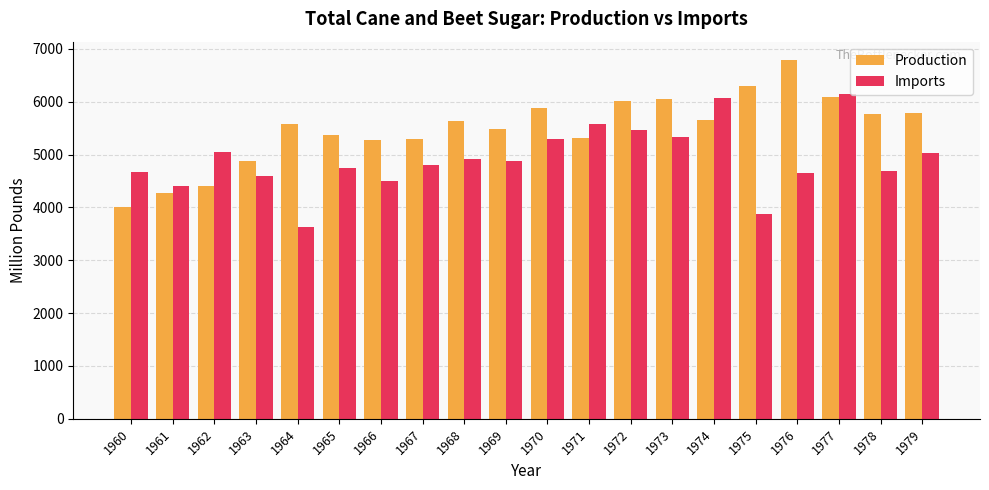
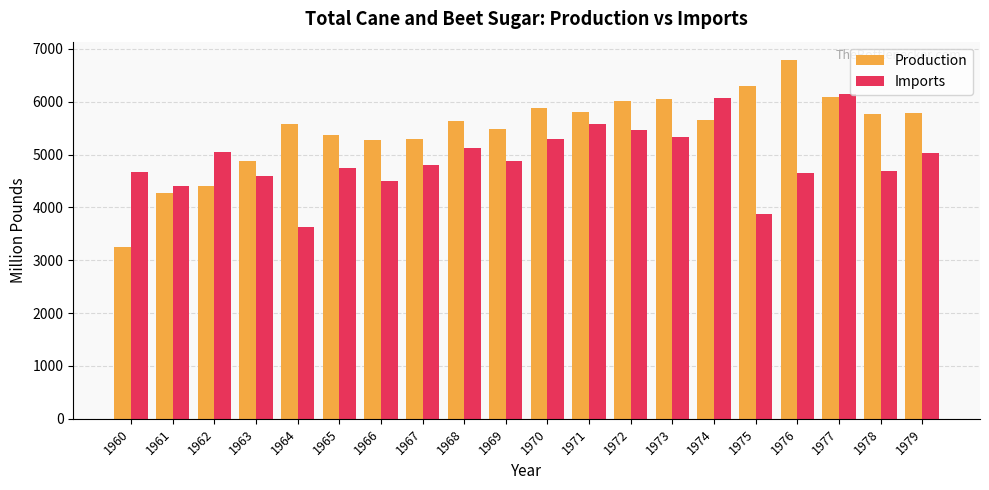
  {
    "Production": {
-     "1960": 4000,
+     "1960": 3200,
      "1961": 4300,
      "1962": 4400,
      "1963": 4900,
      "1964": 5600,
      "1965": 5400,
      "1966": 5300,
      "1967": 5300,
      "1968": 5600,
      "1969": 5500,
      "1970": 5900,
-     "1971": 5300,
+     "1971": 5800,
      "1972": 6000,
      "1973": 6100,
      "1974": 5700,
      "1975": 6300,
      "1976": 6800,
      "1977": 6100,
      "1978": 5800,
      "1979": 5800
    },
    "Imports": {
      "1960": 4700,
      "1961": 4400,
      "1962": 5000,
      "1963": 4600,
      "1964": 3600,
      "1965": 4800,
      "1966": 4500,
      "1967": 4800,
-     "1968": 4900,
+     "1968": 5100,
      "1969": 4900,
      "1970": 5300,
      "1971": 5600,
      "1972": 5500,
      "1973": 5300,
      "1974": 6100,
      "1975": 3900,
      "1976": 4700,
      "1977": 6100,
      "1978": 4700,
      "1979": 5000
    }
  }
